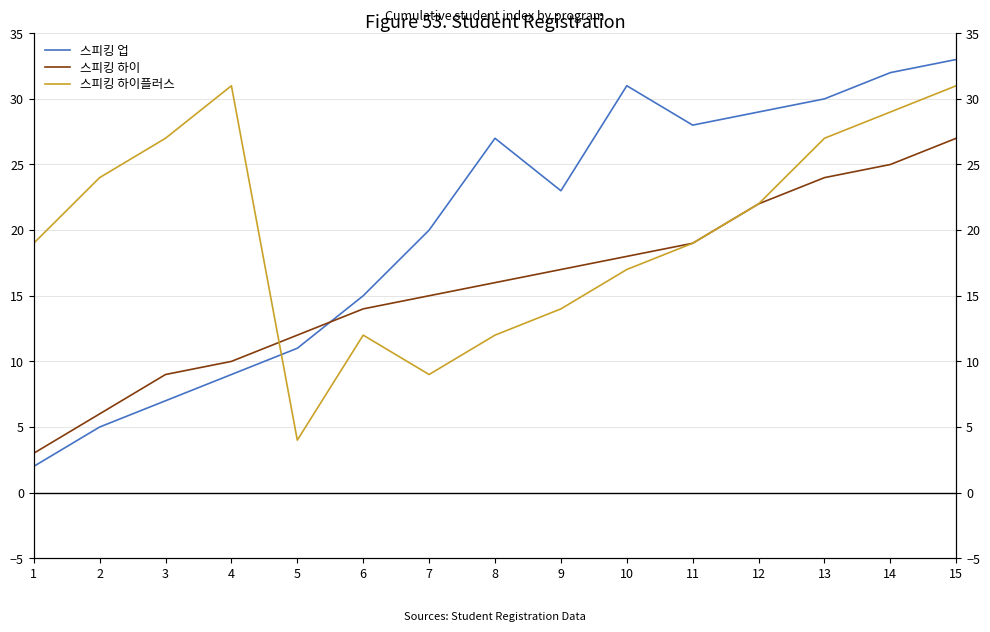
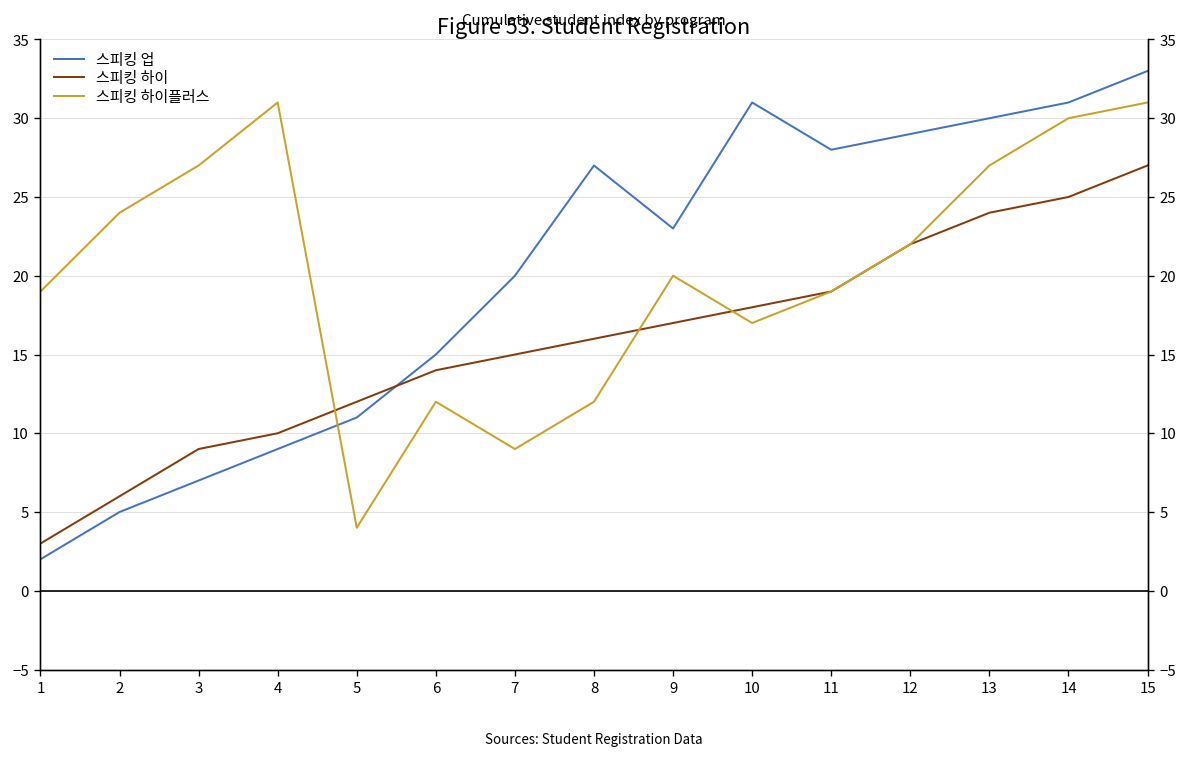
  {
    "스피킹 업": {
      "1": 2,
      "2": 5,
      "3": 7,
      "4": 9,
      "5": 11,
      "6": 15,
      "7": 20,
      "8": 27,
      "9": 23,
      "10": 31,
      "11": 28,
      "12": 29,
      "13": 30,
-     "14": 32,
+     "14": 31,
      "15": 33
    },
    "스피킹 하이": {
      "1": 3,
      "2": 6,
      "3": 9,
      "4": 10,
      "5": 12,
      "6": 14,
      "7": 15,
      "8": 16,
      "9": 17,
      "10": 18,
      "13": 24,
      "14": 25,
      "15": 27
    },
    "스피킹 하이플러스": {
      "1": 19,
      "2": 24,
      "3": 27,
      "4": 31,
      "5": 4,
      "6": 12,
      "7": 9,
      "8": 12,
-     "9": 14,
+     "9": 20,
      "10": 17,
      "13": 27,
-     "14": 29,
+     "14": 30,
      "15": 31
    }
  }
